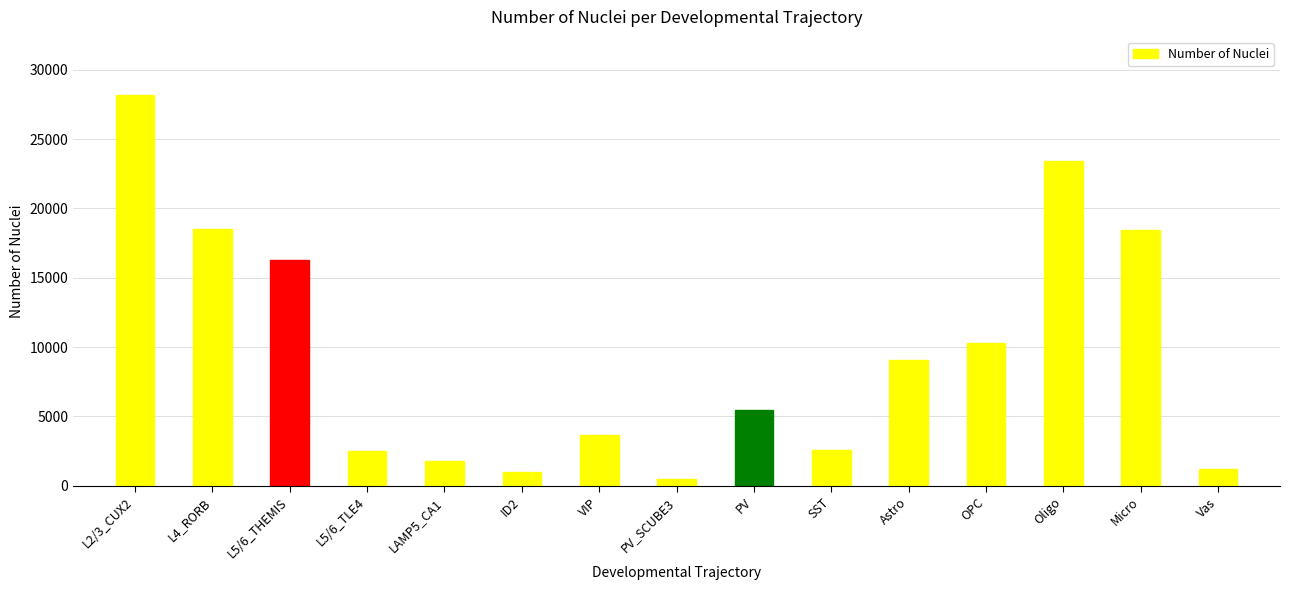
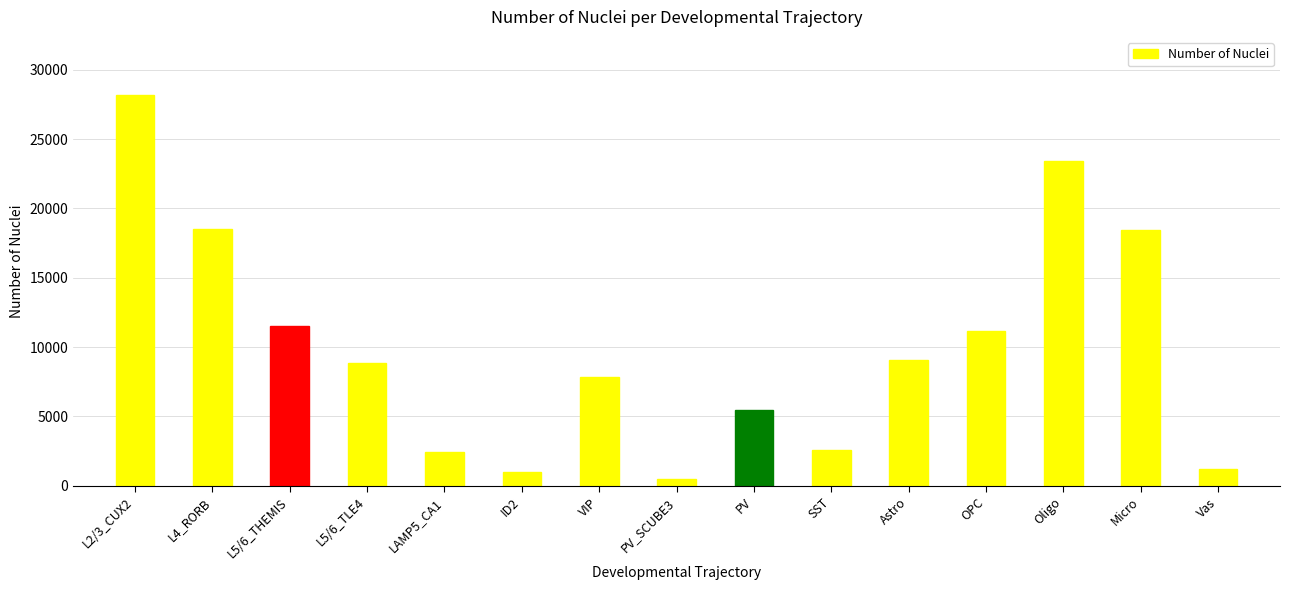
  {
    "L2/3_CUX2": 28100,
    "L4_RORB": 18500,
-   "L5/6_THEMIS": 16200,
-   "L5/6_TLE4": 2500,
-   "LAMP5_CA1": 1800,
+   "L5/6_THEMIS": 11500,
+   "L5/6_TLE4": 8800,
+   "LAMP5_CA1": 2400,
    "ID2": 1000,
-   "VIP": 3700,
+   "VIP": 7900,
    "PV_SCUBE3": 500,
    "PV": 5500,
    "SST": 2600,
    "Astro": 9100,
-   "OPC": 10300,
+   "OPC": 11100,
    "Oligo": 23500,
    "Micro": 18400,
    "Vas": 1200
  }
